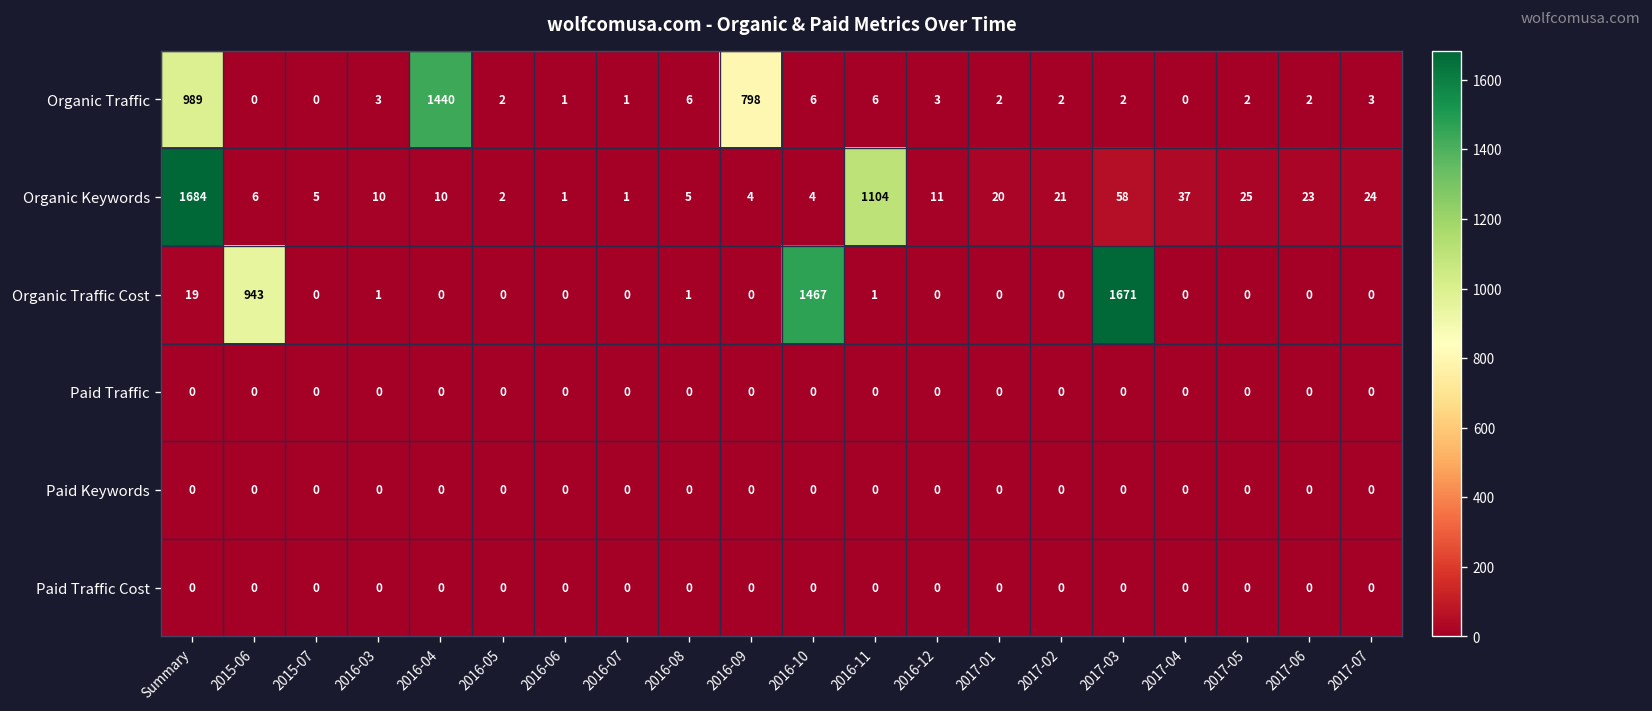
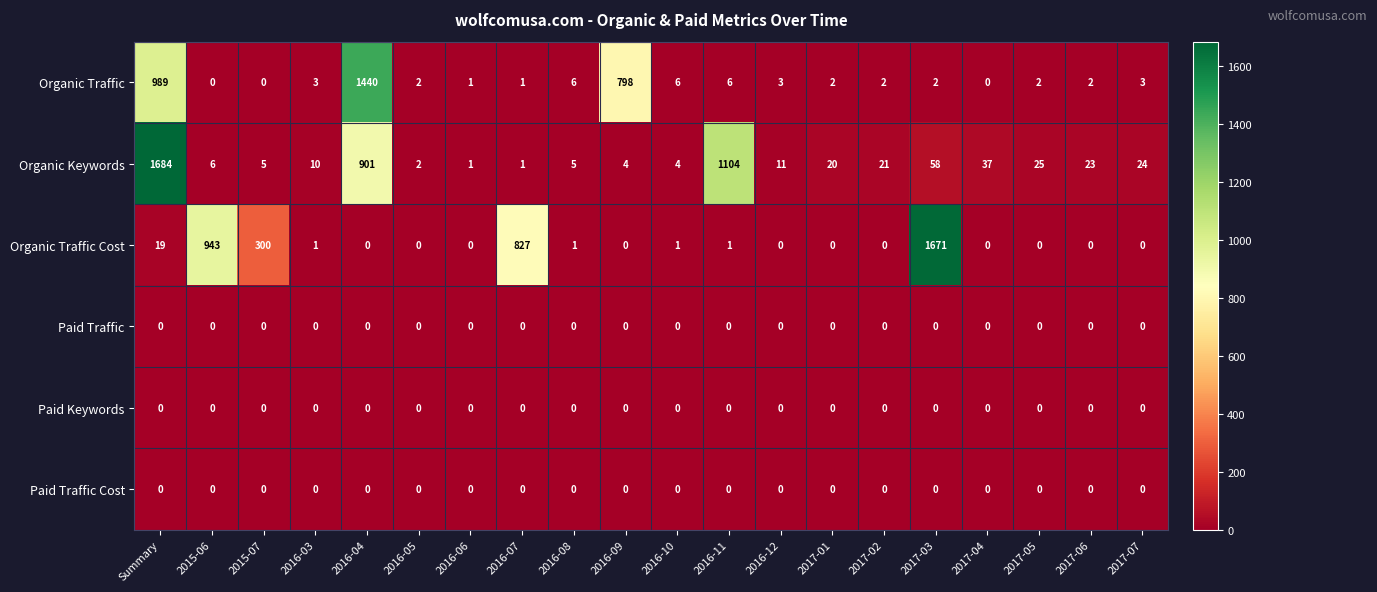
  {
    "Organic Traffic": {
      "Summary": 989,
      "2015-06": 0,
      "2015-07": 0,
      "2016-03": 3,
      "2016-04": 1440,
      "2016-05": 2,
      "2016-06": 1,
      "2016-07": 1,
      "2016-08": 6,
      "2016-09": 798,
      "2016-10": 6,
      "2016-11": 6,
      "2016-12": 3,
      "2017-01": 2,
      "2017-02": 2,
      "2017-03": 2,
      "2017-04": 0,
      "2017-05": 2,
      "2017-06": 2,
      "2017-07": 3
    },
    "Organic Keywords": {
      "Summary": 1684,
      "2015-06": 6,
      "2015-07": 5,
      "2016-03": 10,
-     "2016-04": 10,
+     "2016-04": 901,
      "2016-05": 2,
      "2016-06": 1,
      "2016-07": 1,
      "2016-08": 5,
      "2016-09": 4,
      "2016-10": 4,
      "2016-11": 1104,
      "2016-12": 11,
      "2017-01": 20,
      "2017-02": 21,
      "2017-03": 58,
      "2017-04": 37,
      "2017-05": 25,
      "2017-06": 23,
      "2017-07": 24
    },
    "Organic Traffic Cost": {
      "Summary": 19,
      "2015-06": 943,
-     "2015-07": 0,
+     "2015-07": 300,
      "2016-03": 1,
      "2016-04": 0,
      "2016-05": 0,
      "2016-06": 0,
-     "2016-07": 0,
+     "2016-07": 827,
      "2016-08": 1,
      "2016-09": 0,
-     "2016-10": 1467,
+     "2016-10": 1,
      "2016-11": 1,
      "2016-12": 0,
      "2017-01": 0,
      "2017-02": 0,
      "2017-03": 1671,
      "2017-04": 0,
      "2017-05": 0,
      "2017-06": 0,
      "2017-07": 0
    },
    "Paid Traffic": {
      "Summary": 0,
      "2015-06": 0,
      "2015-07": 0,
      "2016-03": 0,
      "2016-04": 0,
      "2016-05": 0,
      "2016-06": 0,
      "2016-07": 0,
      "2016-08": 0,
      "2016-09": 0,
      "2016-10": 0,
      "2016-11": 0,
      "2016-12": 0,
      "2017-01": 0,
      "2017-02": 0,
      "2017-03": 0,
      "2017-04": 0,
      "2017-05": 0,
      "2017-06": 0,
      "2017-07": 0
    },
    "Paid Keywords": {
      "Summary": 0,
      "2015-06": 0,
      "2015-07": 0,
      "2016-03": 0,
      "2016-04": 0,
      "2016-05": 0,
      "2016-06": 0,
      "2016-07": 0,
      "2016-08": 0,
      "2016-09": 0,
      "2016-10": 0,
      "2016-11": 0,
      "2016-12": 0,
      "2017-01": 0,
      "2017-02": 0,
      "2017-03": 0,
      "2017-04": 0,
      "2017-05": 0,
      "2017-06": 0,
      "2017-07": 0
    },
    "Paid Traffic Cost": {
      "Summary": 0,
      "2015-06": 0,
      "2015-07": 0,
      "2016-03": 0,
      "2016-04": 0,
      "2016-05": 0,
      "2016-06": 0,
      "2016-07": 0,
      "2016-08": 0,
      "2016-09": 0,
      "2016-10": 0,
      "2016-11": 0,
      "2016-12": 0,
      "2017-01": 0,
      "2017-02": 0,
      "2017-03": 0,
      "2017-04": 0,
      "2017-05": 0,
      "2017-06": 0,
      "2017-07": 0
    }
  }
